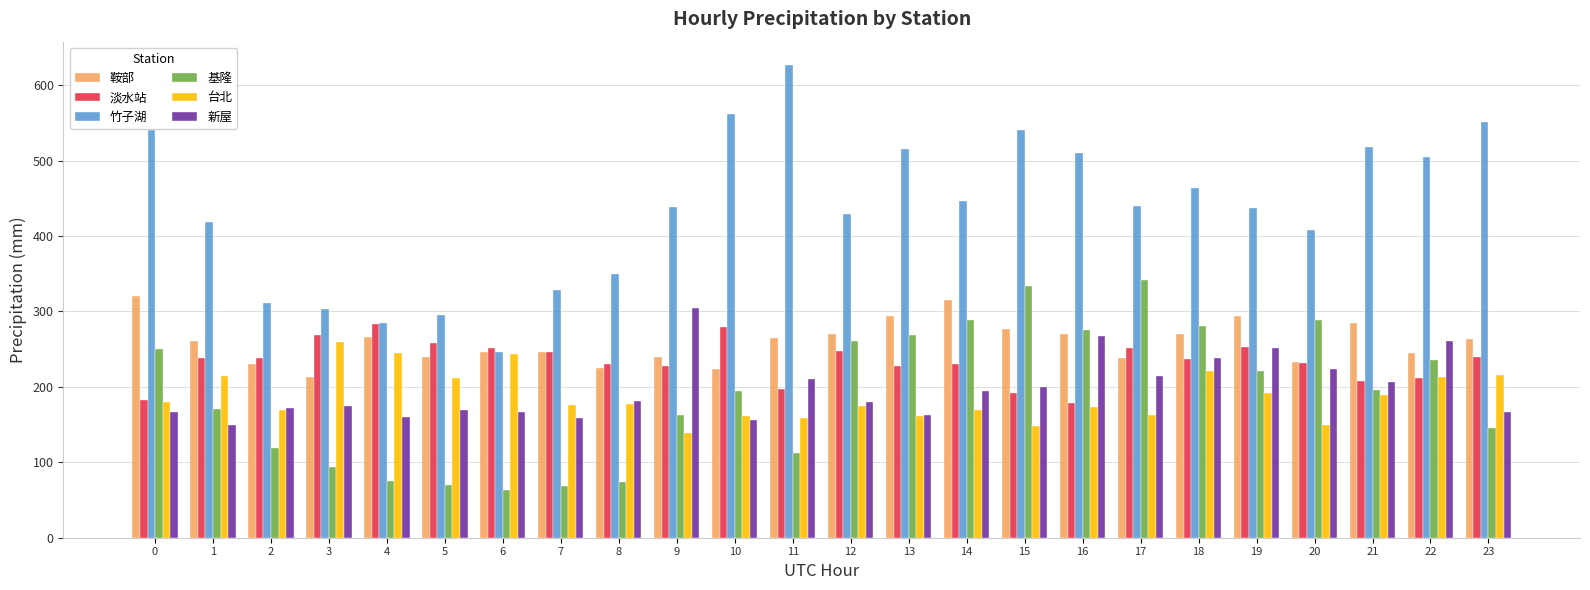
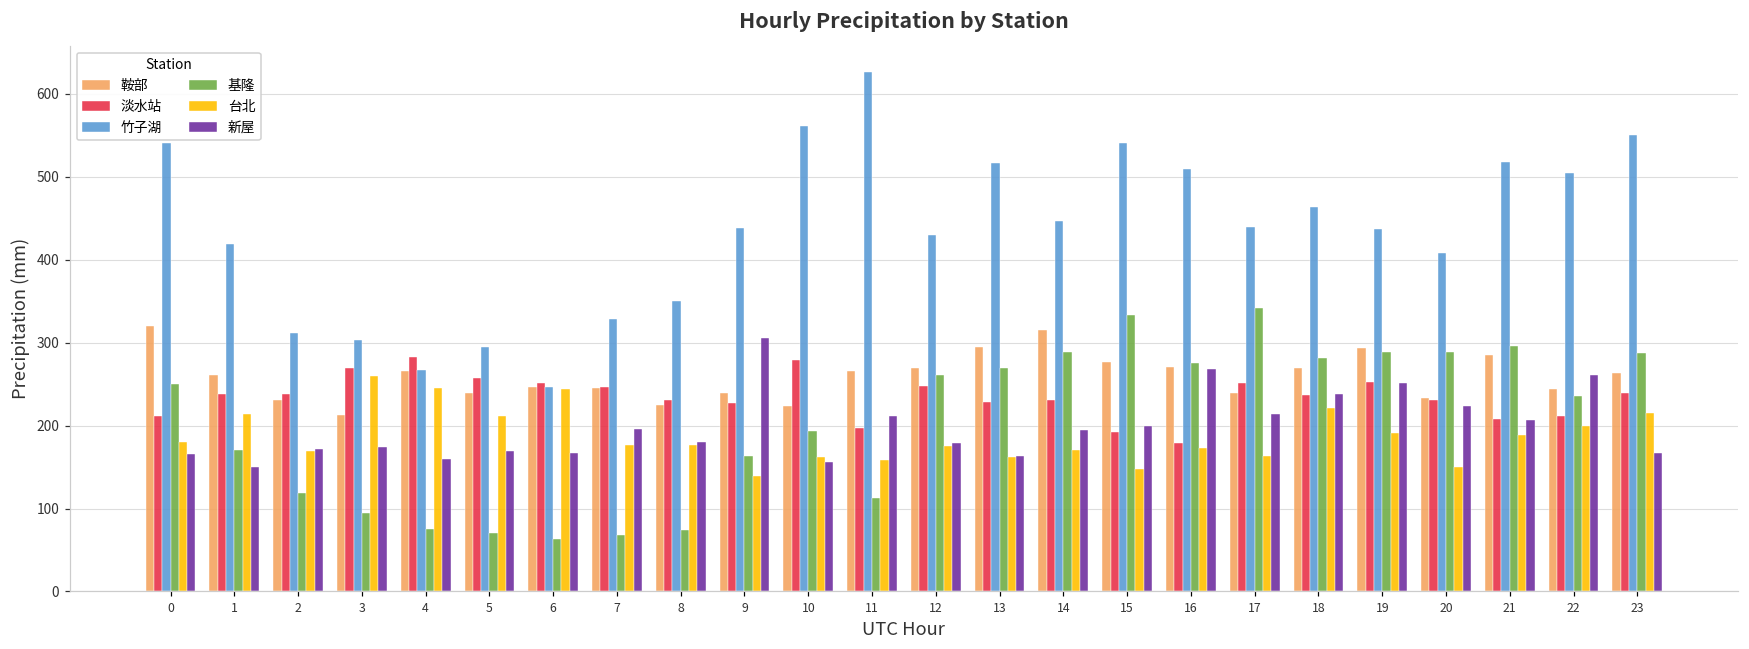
  {
    "鞍部": {
      "0": 320,
      "1": 260,
      "2": 230,
      "3": 210,
      "4": 270,
      "5": 240,
      "6": 250,
      "7": 250,
      "8": 220,
      "9": 240,
      "10": 220,
      "11": 270,
      "12": 270,
      "13": 290,
      "14": 310,
      "15": 280,
      "16": 270,
      "17": 240,
      "18": 270,
      "19": 290,
      "20": 230,
      "21": 280,
      "22": 240,
      "23": 260
    },
    "淡水站": {
-     "0": 180,
+     "0": 210,
      "1": 240,
      "2": 240,
      "3": 270,
      "4": 280,
      "5": 260,
      "6": 250,
      "7": 250,
      "8": 230,
      "9": 230,
      "10": 280,
      "11": 200,
      "12": 250,
      "13": 230,
      "14": 230,
      "15": 190,
      "16": 180,
      "17": 250,
      "18": 240,
      "19": 250,
      "20": 230,
      "21": 210,
      "22": 210,
      "23": 240
    },
    "竹子湖": {
      "0": 540,
      "1": 420,
      "2": 310,
      "3": 300,
-     "4": 280,
+     "4": 270,
      "5": 290,
      "6": 250,
      "7": 330,
      "8": 350,
      "9": 440,
      "10": 560,
      "11": 630,
      "12": 430,
      "13": 520,
      "14": 450,
      "15": 540,
      "16": 510,
      "17": 440,
      "18": 460,
      "19": 440,
      "20": 410,
      "21": 520,
      "22": 500,
      "23": 550
    },
    "基隆": {
      "0": 250,
      "1": 170,
      "2": 120,
      "3": 90,
      "4": 80,
      "5": 70,
      "6": 60,
      "7": 70,
      "8": 70,
      "9": 160,
      "10": 190,
      "11": 110,
      "12": 260,
      "13": 270,
      "14": 290,
      "15": 330,
      "16": 280,
      "17": 340,
      "18": 280,
-     "19": 220,
+     "19": 290,
      "20": 290,
-     "21": 200,
+     "21": 300,
      "22": 240,
-     "23": 150
+     "23": 290
    },
    "台北": {
      "0": 180,
      "1": 210,
      "2": 170,
      "3": 260,
      "4": 250,
      "5": 210,
      "6": 240,
      "7": 180,
      "8": 180,
      "9": 140,
      "10": 160,
      "11": 160,
      "12": 170,
      "13": 160,
      "14": 170,
      "15": 150,
      "16": 170,
      "17": 160,
      "18": 220,
      "19": 190,
      "20": 150,
      "21": 190,
-     "22": 210,
+     "22": 200,
      "23": 220
    },
    "新屋": {
      "0": 170,
      "1": 150,
      "2": 170,
      "3": 170,
      "4": 160,
      "5": 170,
      "6": 170,
-     "7": 160,
+     "7": 200,
      "8": 180,
      "9": 310,
      "10": 160,
      "11": 210,
      "12": 180,
      "13": 160,
      "14": 190,
      "15": 200,
      "16": 270,
      "17": 210,
      "18": 240,
      "19": 250,
      "20": 220,
      "21": 210,
      "22": 260,
      "23": 170
    }
  }
